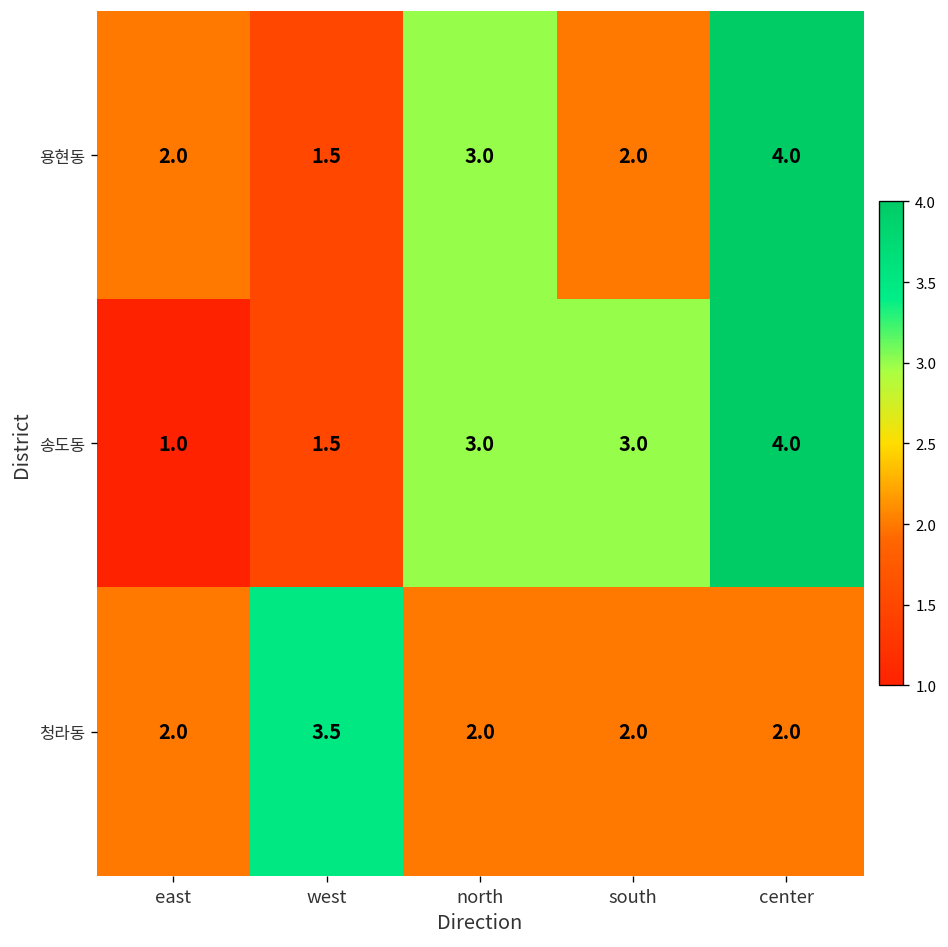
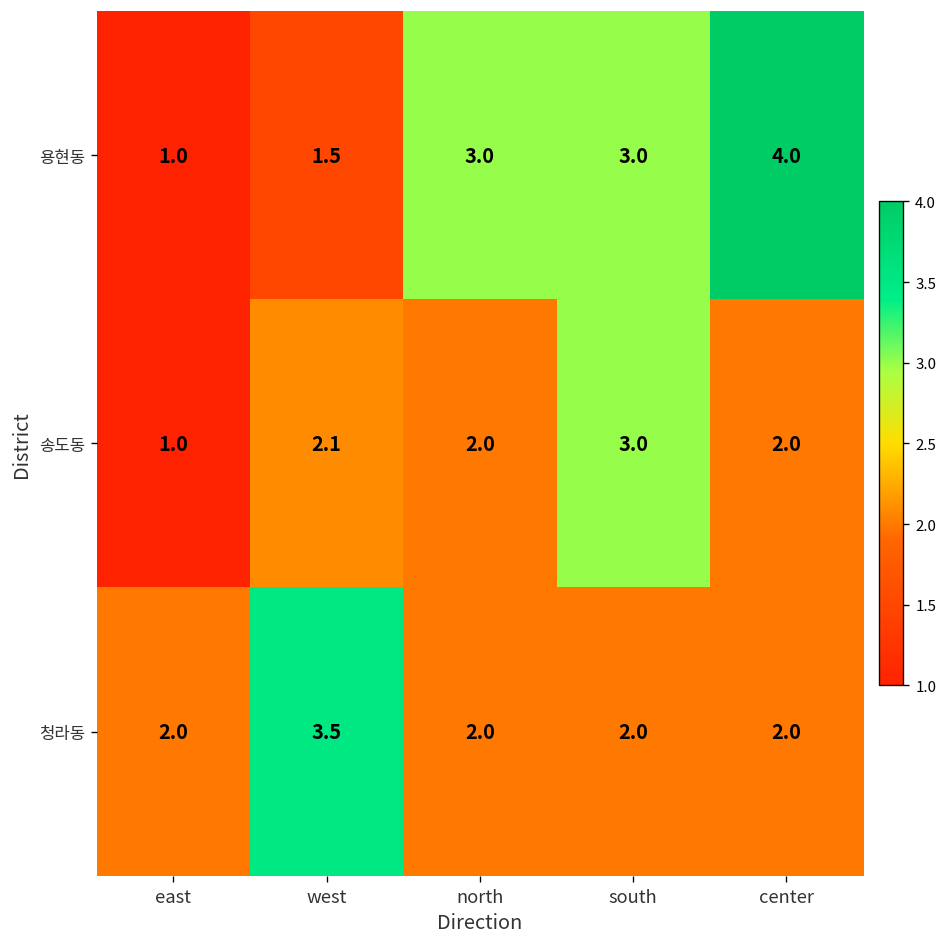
  {
    "용현동": {
-     "east": 2.0,
+     "east": 1.0,
      "west": 1.5,
      "north": 3.0,
-     "south": 2.0,
+     "south": 3.0,
      "center": 4.0
    },
    "송도동": {
      "east": 1.0,
-     "west": 1.5,
-     "north": 3.0,
+     "west": 2.1,
+     "north": 2.0,
      "south": 3.0,
-     "center": 4.0
+     "center": 2.0
    },
    "청라동": {
      "east": 2.0,
      "west": 3.5,
      "north": 2.0,
      "south": 2.0,
      "center": 2.0
    }
  }
